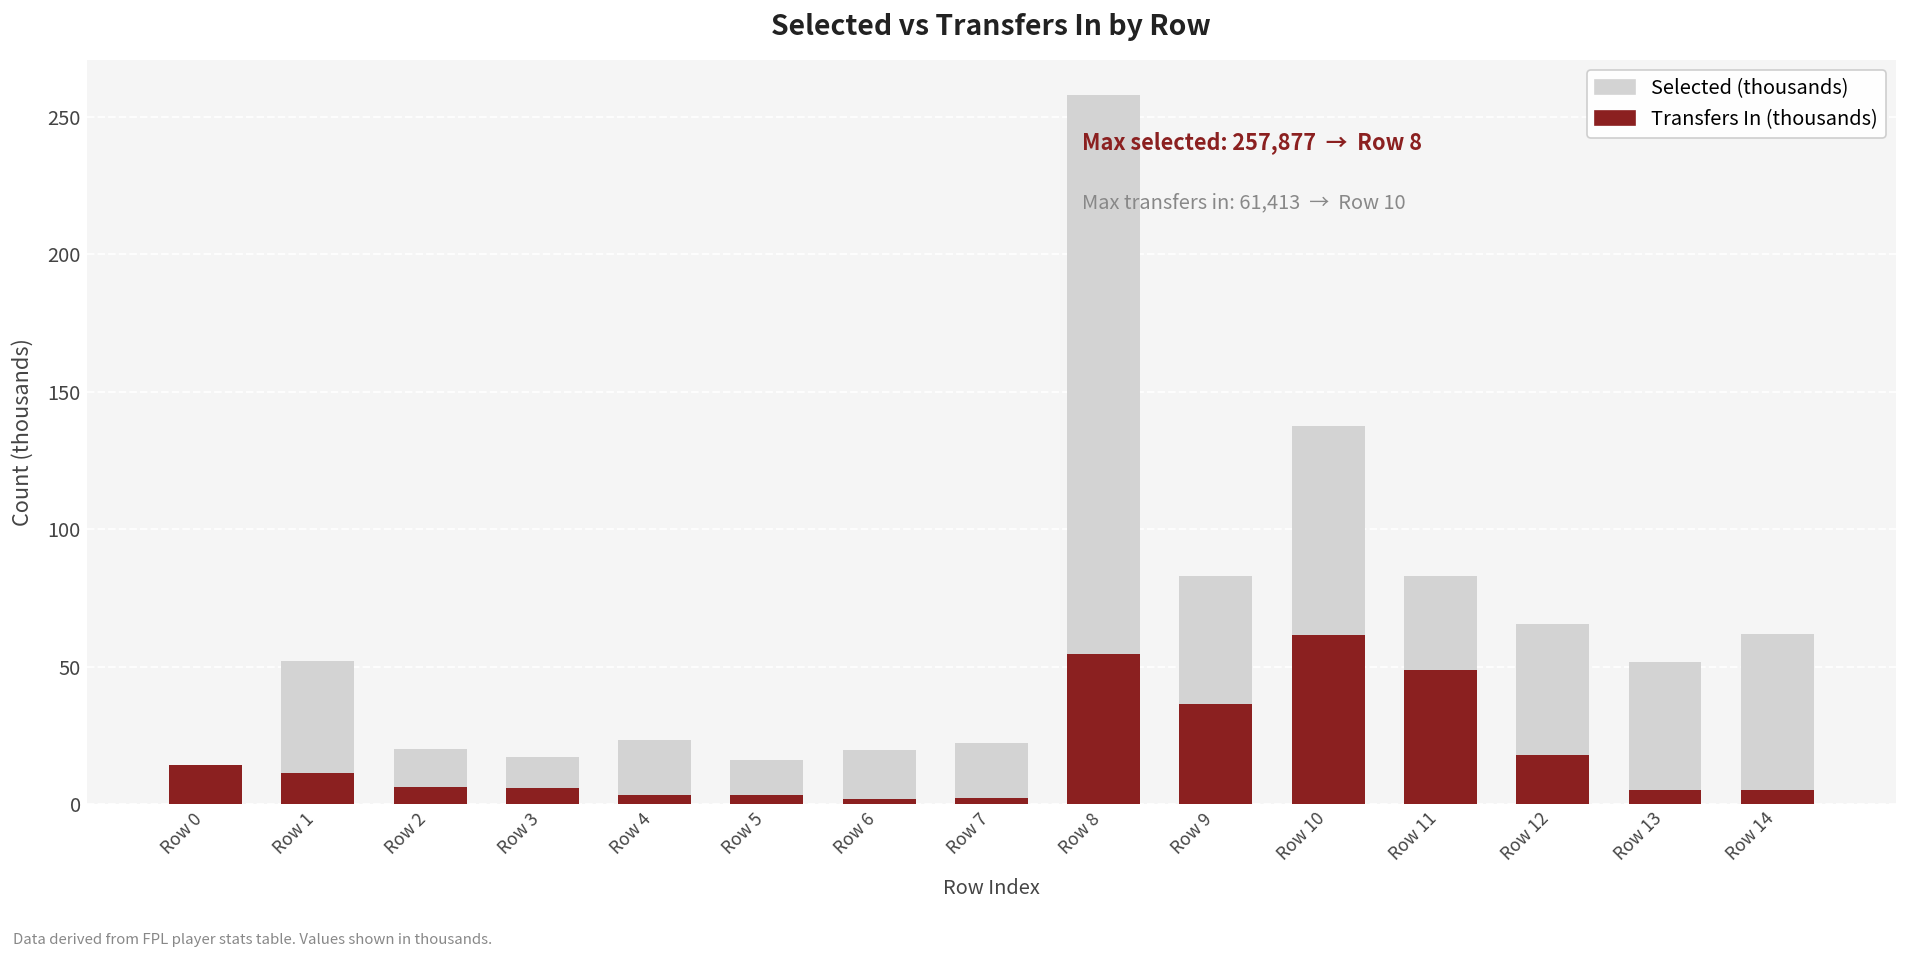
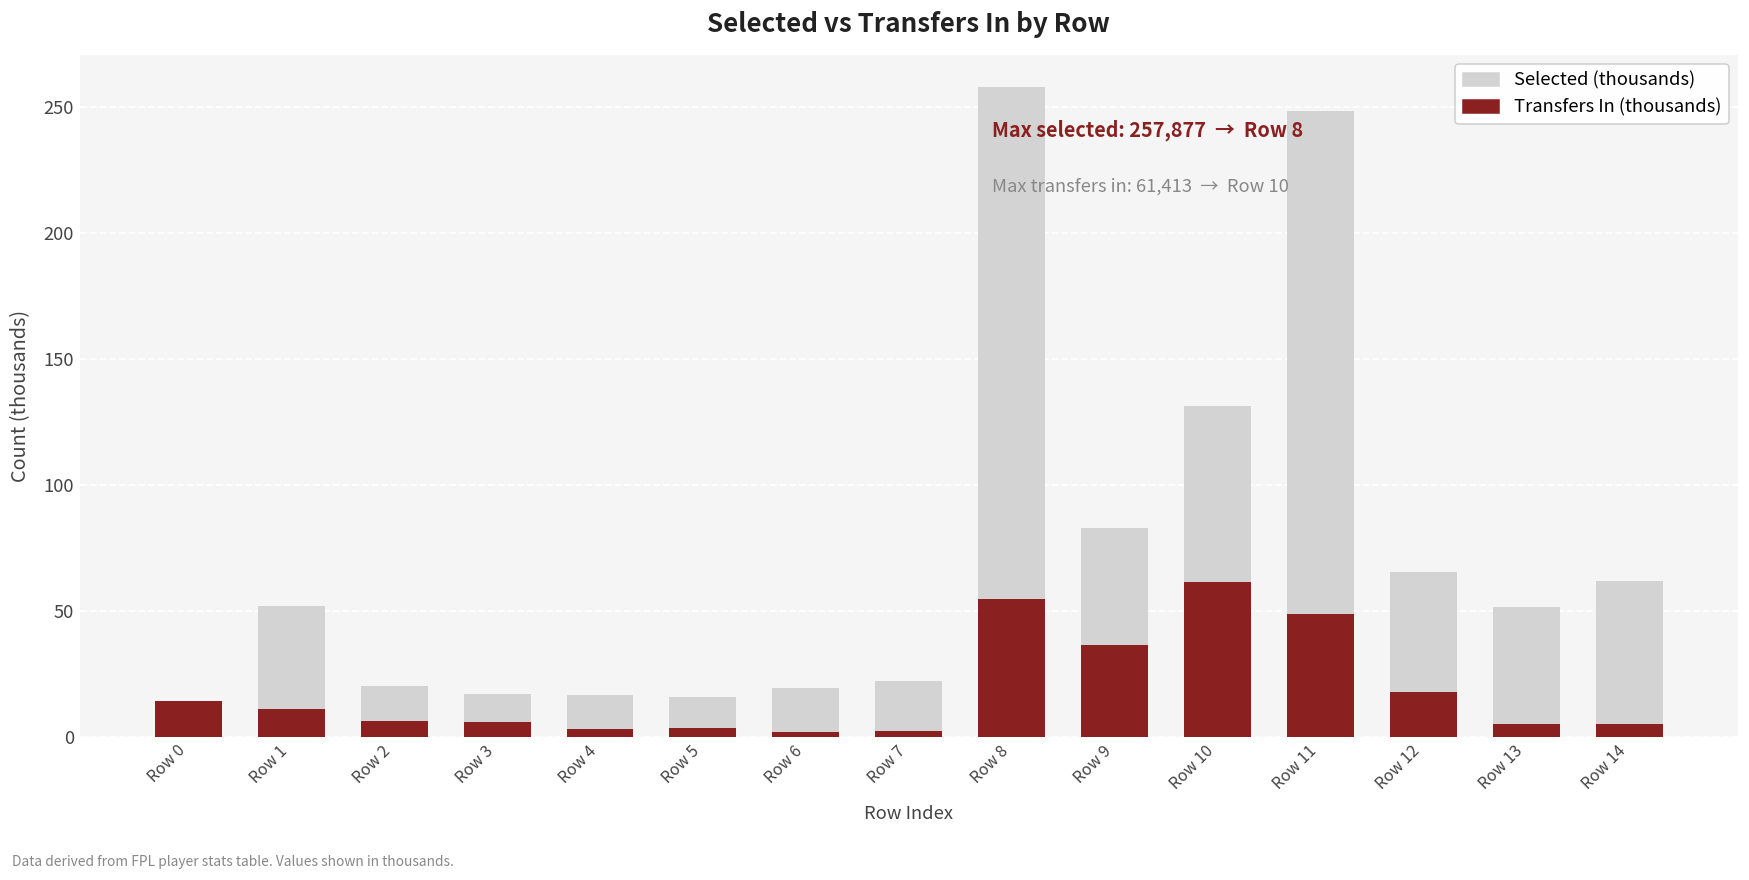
  {
    "Selected (thousands)": {
      "Row 0": 14,
      "Row 1": 52,
      "Row 2": 20,
      "Row 3": 17,
-     "Row 4": 23,
+     "Row 4": 17,
      "Row 5": 16,
      "Row 6": 20,
      "Row 7": 22,
      "Row 8": 258,
      "Row 9": 83,
-     "Row 10": 137,
-     "Row 11": 83,
+     "Row 10": 131,
+     "Row 11": 248,
      "Row 12": 66,
      "Row 13": 52,
      "Row 14": 62
    },
    "Transfers In (thousands)": {
      "Row 0": 14
    }
  }
